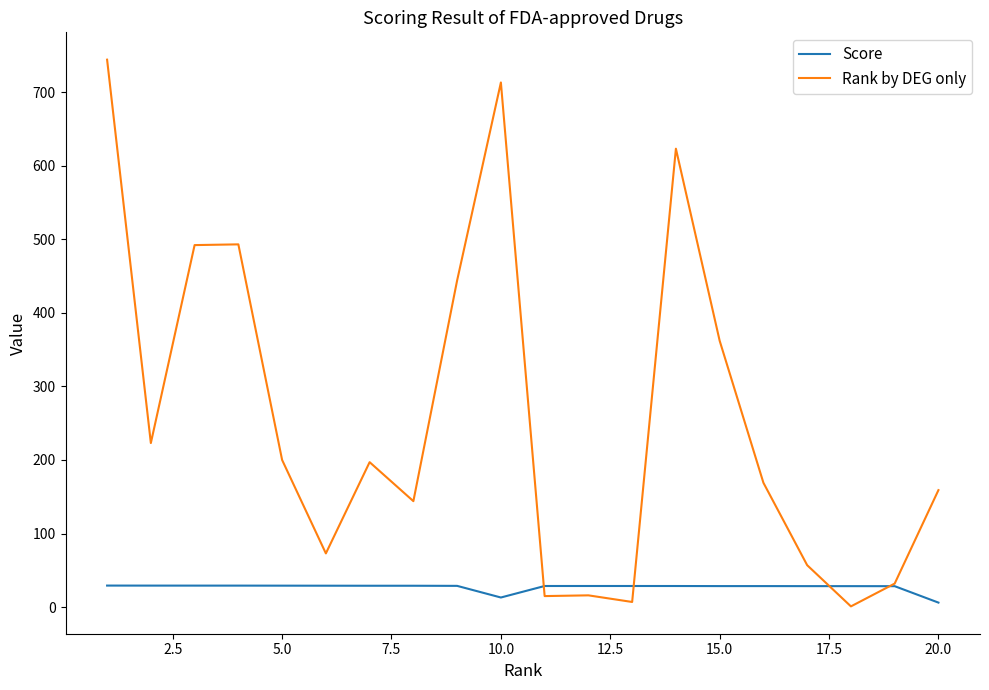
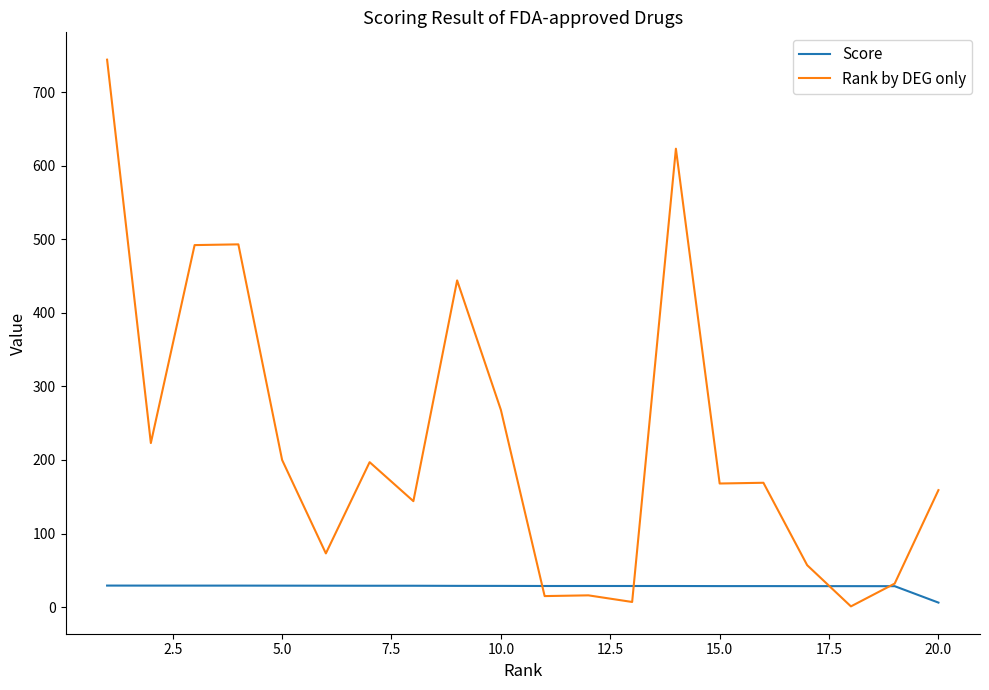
  {
    "Score": {
      "5.0": 30,
-     "10.0": 10,
+     "10.0": 30,
      "15.0": 30,
      "20.0": 10
    },
    "Rank by DEG only": {
      "5.0": 200,
-     "10.0": 710,
-     "15.0": 360,
+     "10.0": 270,
+     "15.0": 170,
      "20.0": 160
    }
  }
